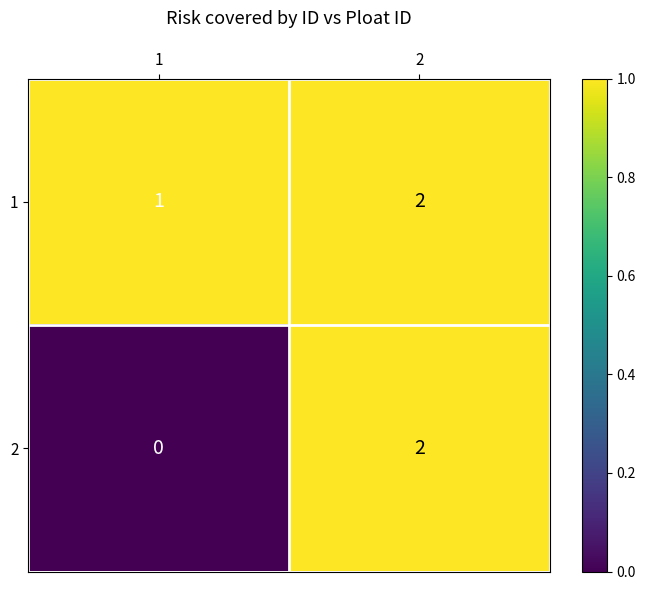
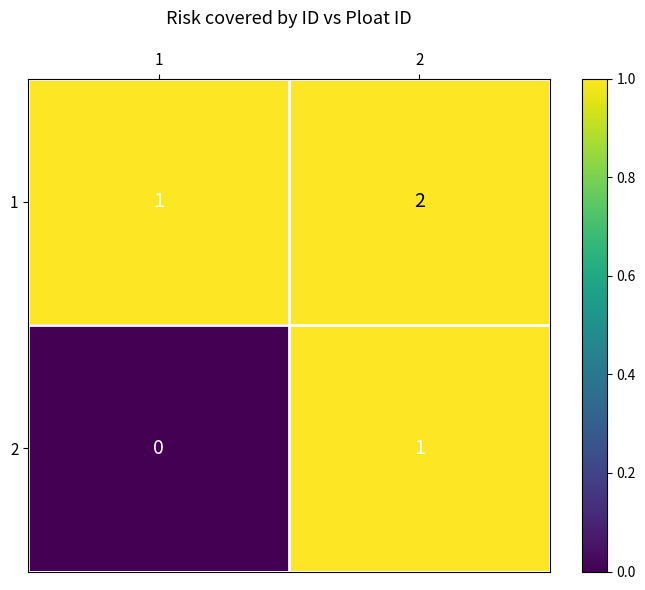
  {
    "2": {
-     "2": 2
+     "2": 1
    }
  }
